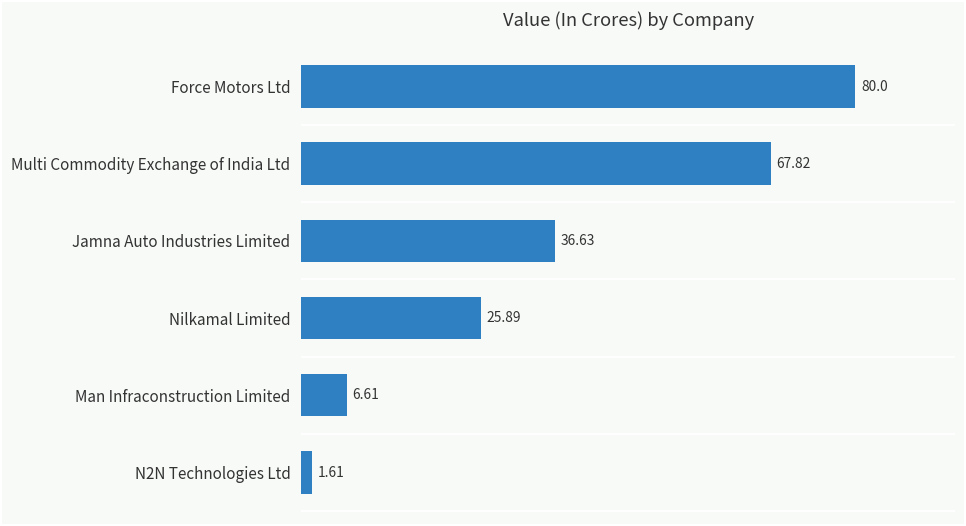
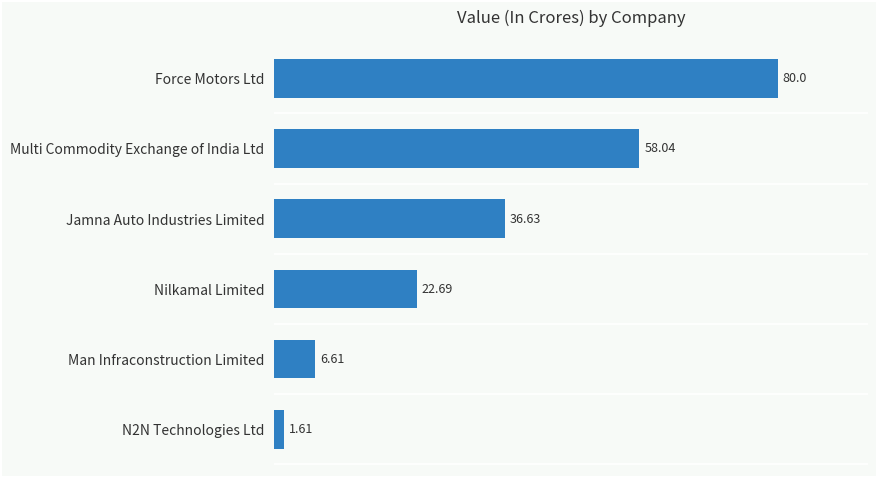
  {
    "Force Motors Ltd": 80.0,
-   "Multi Commodity Exchange of India Ltd": 67.82,
+   "Multi Commodity Exchange of India Ltd": 58.04,
    "Jamna Auto Industries Limited": 36.63,
-   "Nilkamal Limited": 25.89,
+   "Nilkamal Limited": 22.69,
    "Man Infraconstruction Limited": 6.61,
    "N2N Technologies Ltd": 1.61
  }
